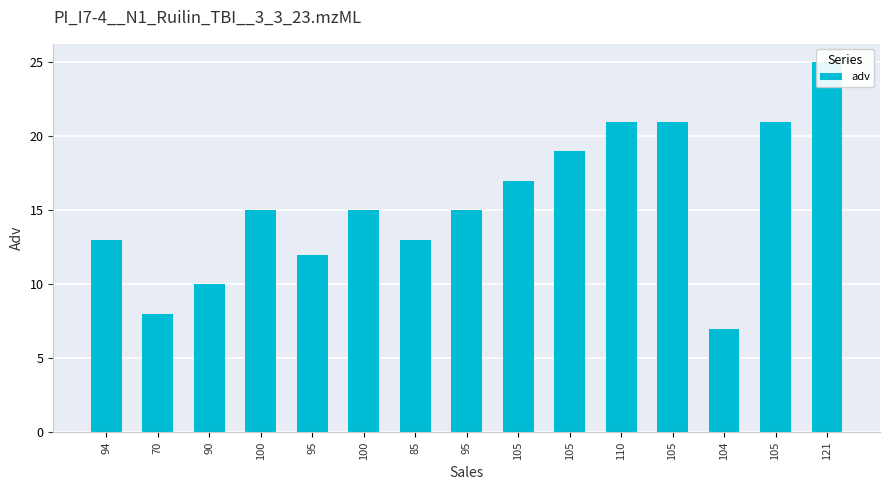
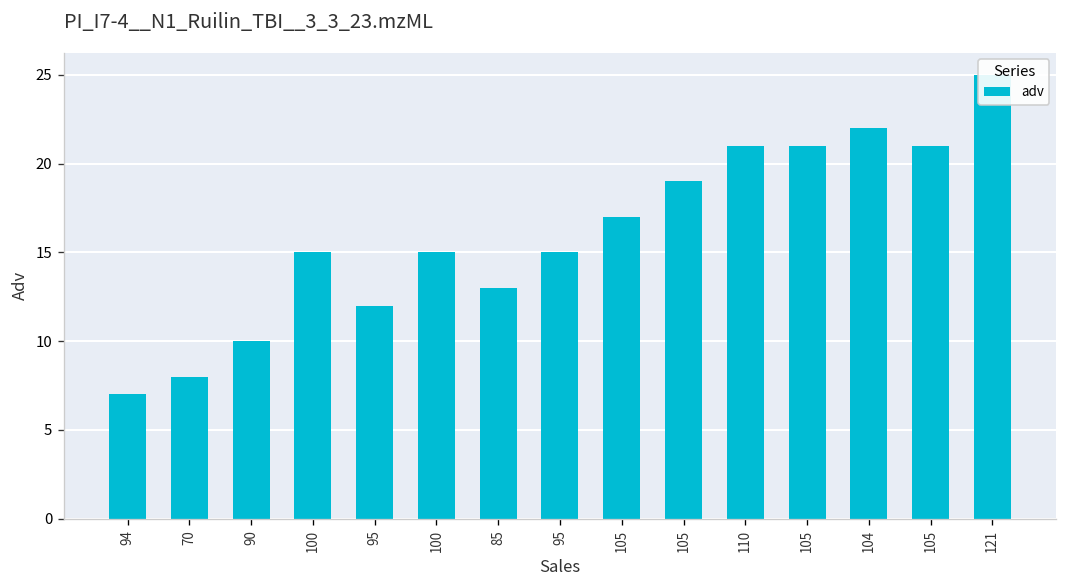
  {
-   "94": 13,
+   "94": 7,
    "70": 8,
    "90": 10,
    "85": 13,
    "110": 21,
-   "104": 7
+   "104": 22
  }
